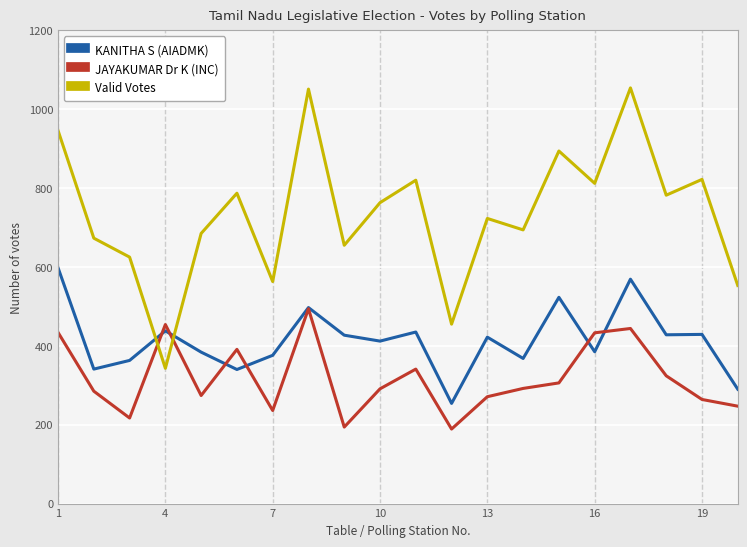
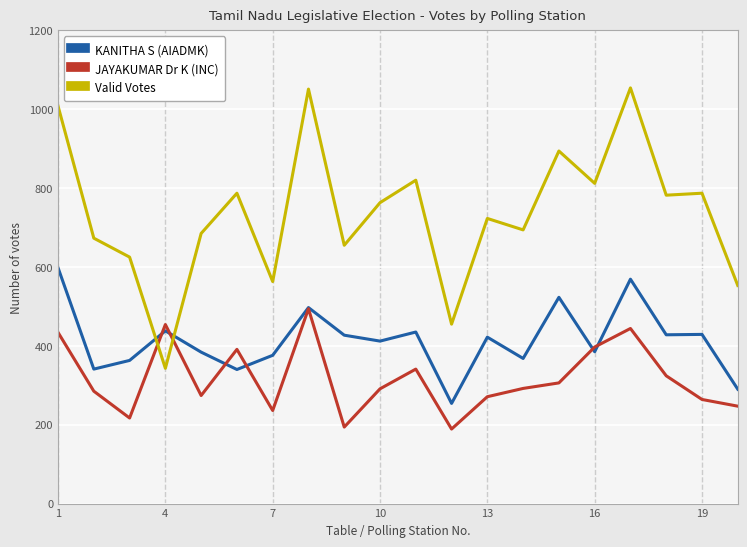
  {
    "KANITHA S (AIADMK)": {
      "1": 600,
      "4": 440,
      "7": 380,
      "10": 410,
      "13": 420,
      "16": 390,
      "19": 430
    },
    "JAYAKUMAR Dr K (INC)": {
      "1": 430,
      "4": 450,
      "7": 240,
      "10": 290,
      "13": 270,
-     "16": 430,
+     "16": 400,
      "19": 260
    },
    "Valid Votes": {
-     "1": 950,
+     "1": 1010,
      "4": 340,
      "7": 560,
      "10": 760,
      "13": 720,
      "16": 810,
-     "19": 820
+     "19": 790
    }
  }
